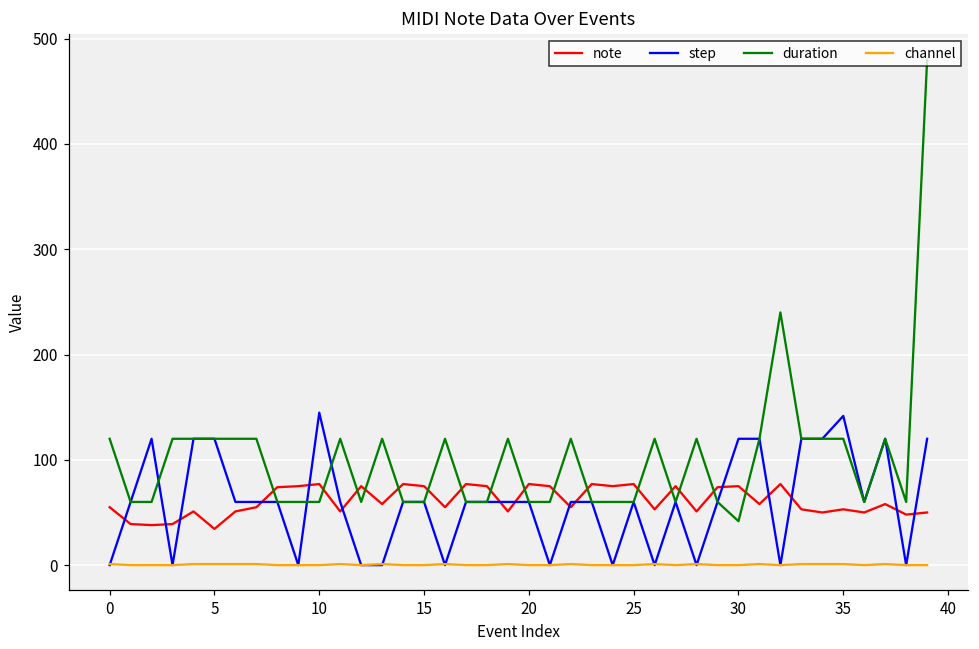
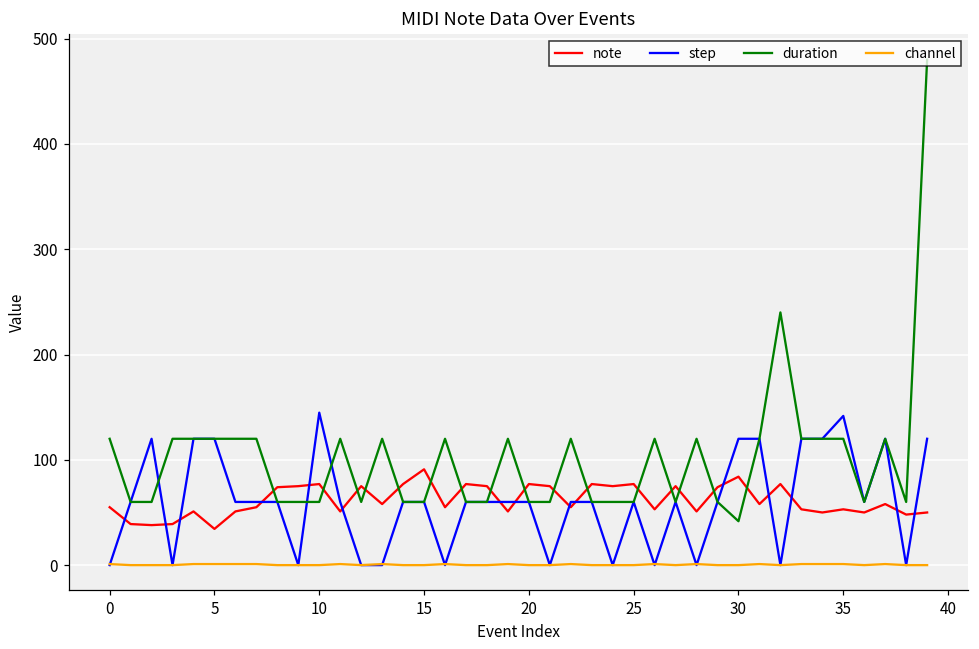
  {
    "note": {
      "0": 60,
      "5": 30,
      "10": 80,
-     "15": 80,
+     "15": 90,
      "20": 80,
      "25": 80,
-     "30": 75,
+     "30": 84,
      "35": 50
    },
    "step": {
      "10": 140,
      "30": 120,
      "35": 140
    },
    "duration": {
      "0": 120,
      "10": 60,
      "30": 40,
      "35": 120
    },
    "channel": {
      "5": 0,
      "10": 0,
      "15": 0,
      "20": 0,
      "25": 0,
      "30": 0,
      "35": 0
    }
  }
